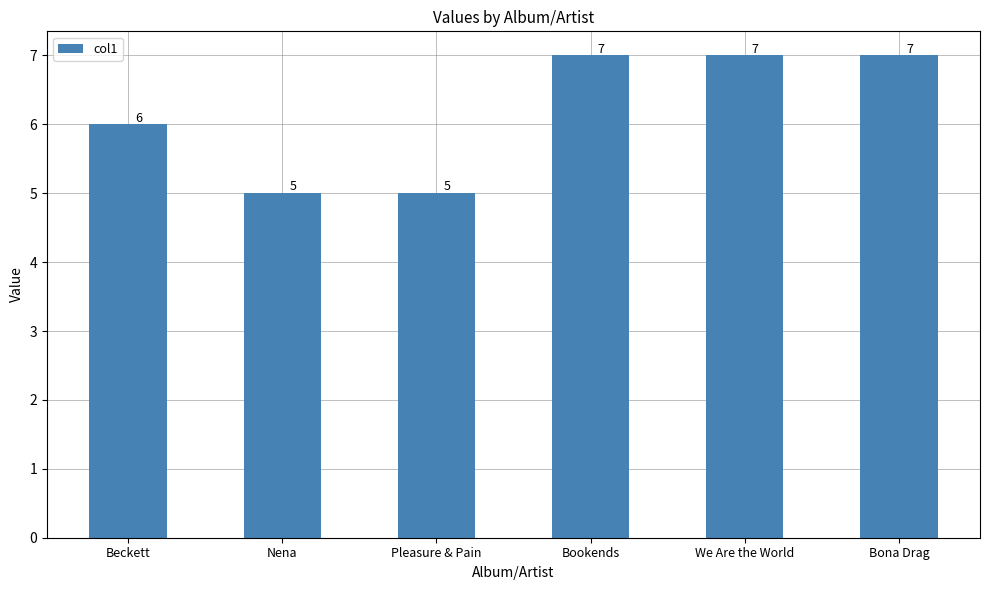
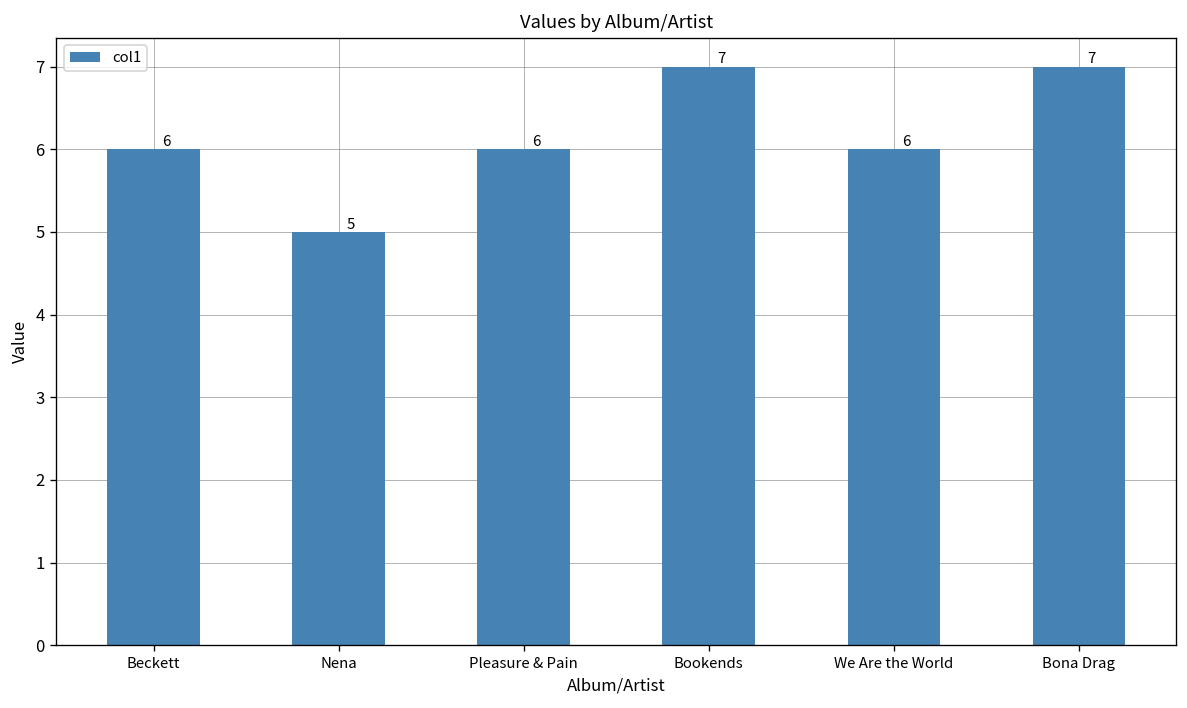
  {
    "Beckett": 6,
    "Nena": 5,
-   "Pleasure & Pain": 5,
+   "Pleasure & Pain": 6,
    "Bookends": 7,
-   "We Are the World": 7,
+   "We Are the World": 6,
    "Bona Drag": 7
  }
